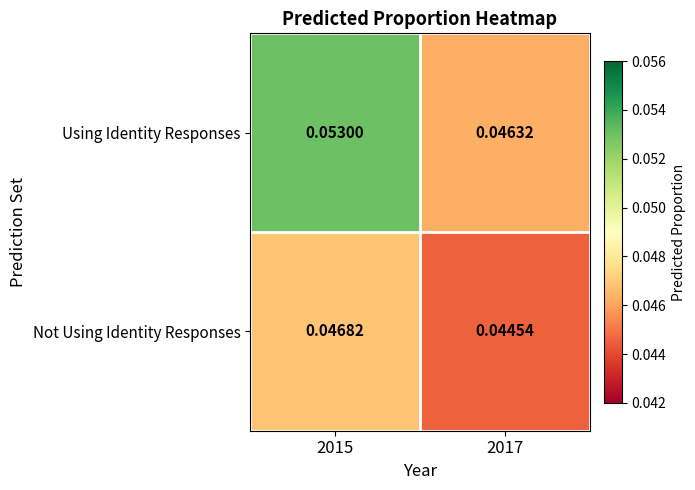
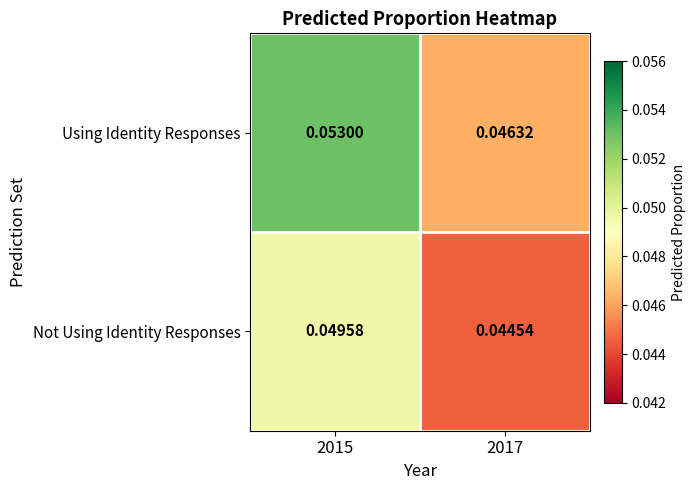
  {
    "Using Identity Responses": {
      "2015": 0.05300,
      "2017": 0.04632
    },
    "Not Using Identity Responses": {
-     "2015": 0.04682,
+     "2015": 0.04958,
      "2017": 0.04454
    }
  }
